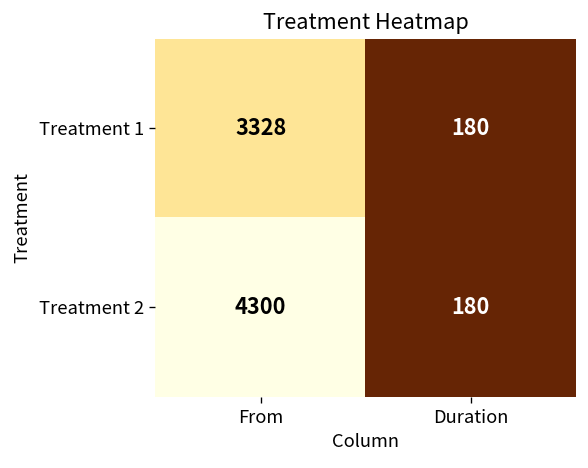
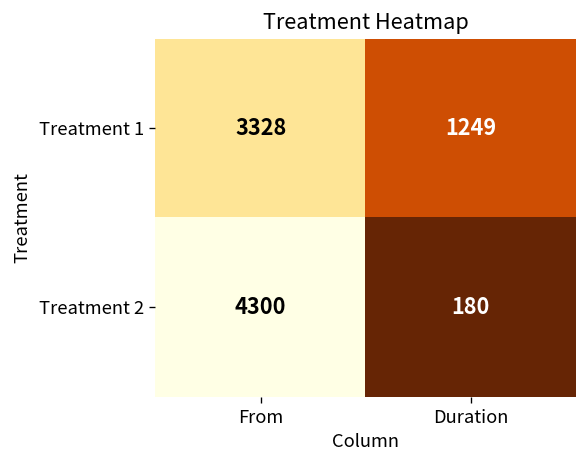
  {
    "Treatment 1": {
      "From": 3328,
-     "Duration": 180
+     "Duration": 1249
    },
    "Treatment 2": {
      "From": 4300,
      "Duration": 180
    }
  }
